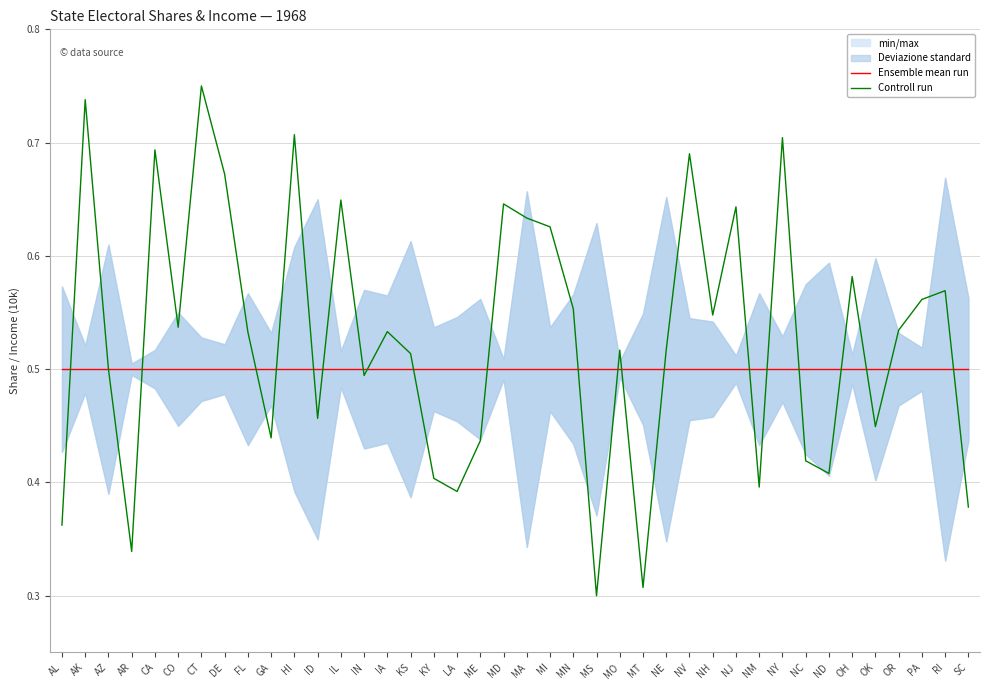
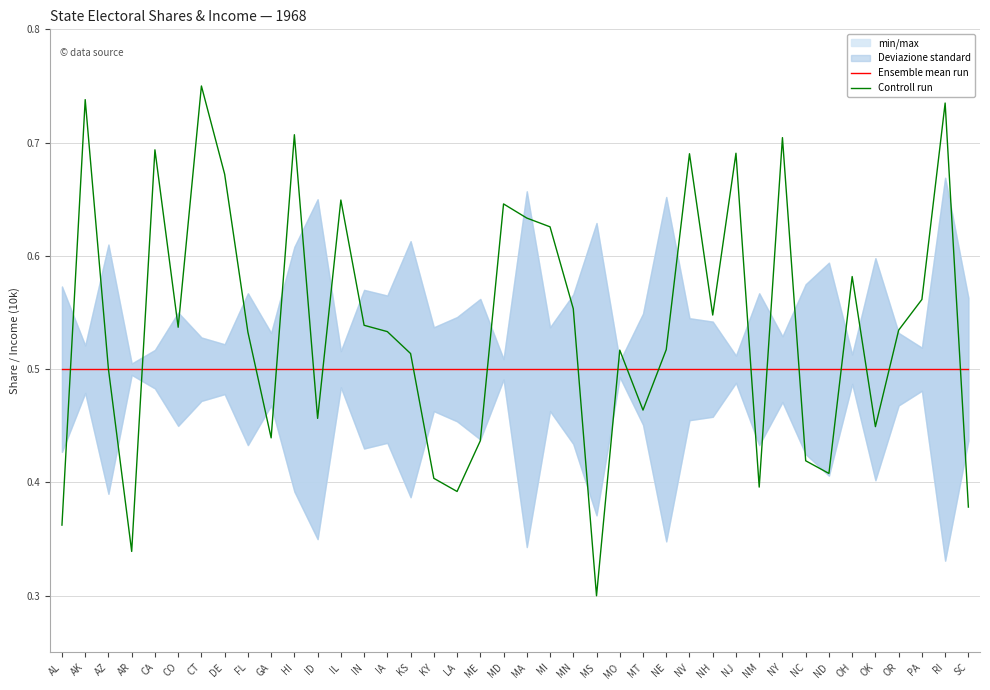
  {
    "Ensemble mean run": {
      "AL": 0.500,
      "AK": 0.500,
      "AR": 0.500,
      "CA": 0.500,
      "CO": 0.500,
      "CT": 0.500,
      "DE": 0.500,
      "FL": 0.500,
      "GA": 0.500,
      "HI": 0.500,
      "ID": 0.500,
      "IL": 0.500,
      "IN": 0.500,
      "IA": 0.500,
      "KS": 0.500,
      "KY": 0.500,
      "LA": 0.500,
      "ME": 0.500,
      "MD": 0.500,
      "MA": 0.500,
      "MI": 0.500,
      "MN": 0.500,
      "MS": 0.500,
      "MO": 0.500,
      "MT": 0.500,
      "NE": 0.500,
      "NV": 0.500,
      "NH": 0.500,
      "NJ": 0.500,
      "NM": 0.500,
      "NY": 0.500,
      "NC": 0.500,
      "ND": 0.500,
      "OH": 0.500,
      "OK": 0.500,
      "OR": 0.500,
      "PA": 0.500,
      "RI": 0.500,
      "SC": 0.500
    },
    "Controll run": {
      "AL": 0.362,
      "AK": 0.738,
      "AR": 0.339,
      "CA": 0.694,
      "CO": 0.537,
      "CT": 0.750,
      "DE": 0.672,
      "FL": 0.533,
      "GA": 0.439,
      "HI": 0.707,
      "ID": 0.457,
      "IL": 0.649,
-     "IN": 0.494,
+     "IN": 0.539,
      "IA": 0.533,
      "KS": 0.514,
      "KY": 0.404,
      "LA": 0.392,
      "ME": 0.437,
      "MD": 0.646,
      "MA": 0.633,
      "MI": 0.626,
      "MN": 0.553,
      "MS": 0.300,
      "MO": 0.517,
-     "MT": 0.307,
+     "MT": 0.464,
      "NE": 0.517,
      "NV": 0.690,
      "NH": 0.548,
-     "NJ": 0.643,
+     "NJ": 0.691,
      "NM": 0.396,
      "NY": 0.704,
      "NC": 0.419,
      "ND": 0.408,
      "OH": 0.582,
      "OK": 0.449,
      "OR": 0.534,
      "PA": 0.562,
-     "RI": 0.569,
+     "RI": 0.735,
      "SC": 0.378
    }
  }
